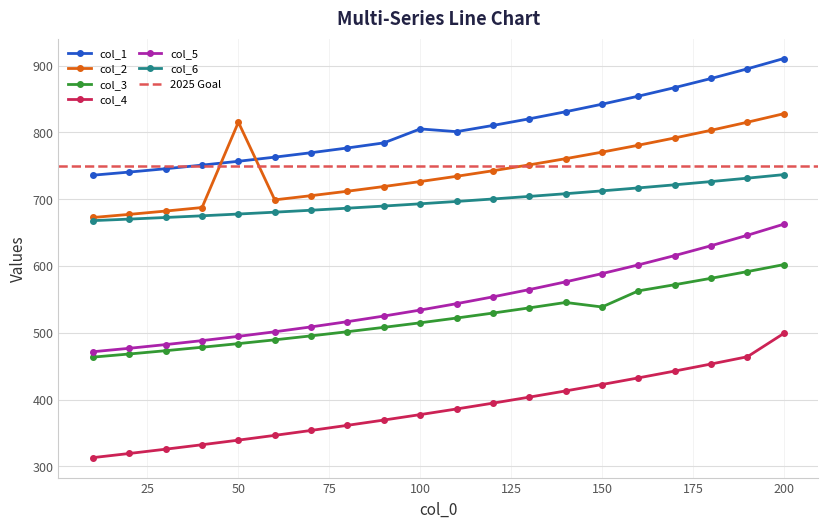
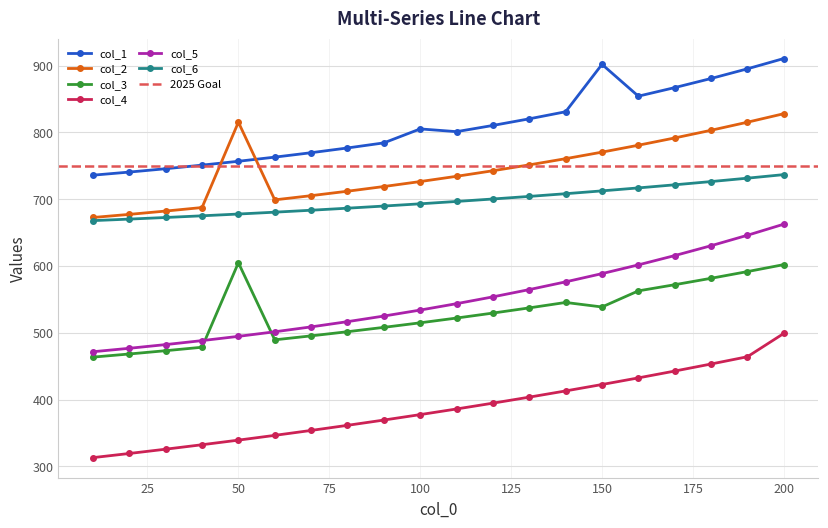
  {
    "col_1": {
      "50": 760,
      "100": 810,
-     "150": 840,
+     "150": 900,
      "200": 910
    },
    "col_2": {
      "50": 820,
      "100": 730,
      "150": 770,
      "200": 830
    },
    "col_3": {
-     "50": 480,
+     "50": 600,
      "100": 510,
      "150": 540,
      "200": 600
    },
    "col_4": {
      "50": 340,
      "100": 380,
      "150": 420,
      "200": 500
    },
    "col_5": {
      "50": 490,
      "100": 530,
      "150": 590,
      "200": 660
    },
    "col_6": {
      "50": 680,
      "100": 690,
      "150": 710,
      "200": 740
    }
  }
